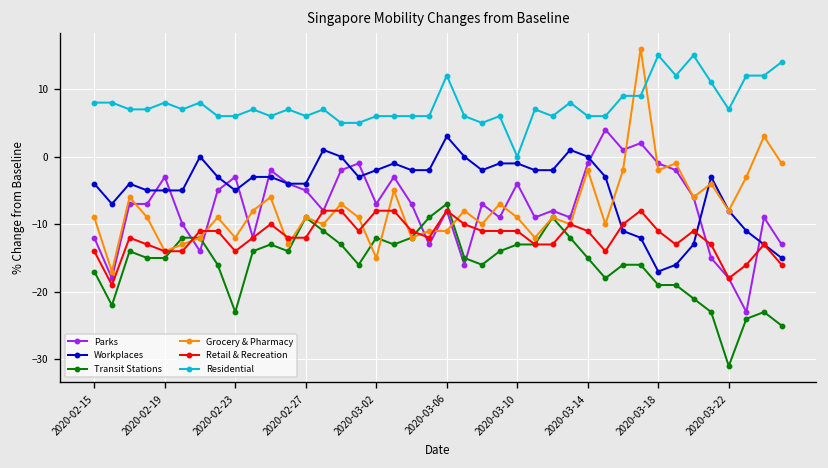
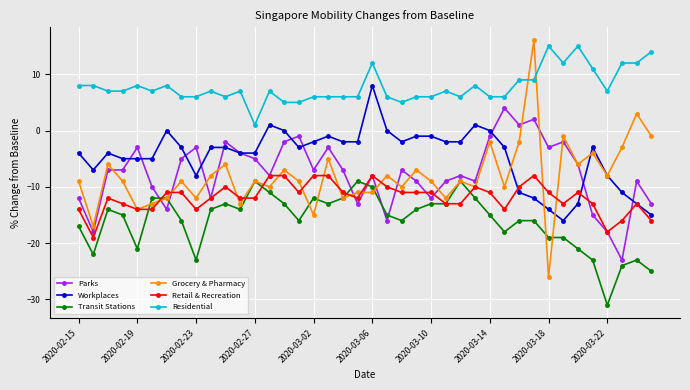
  {
    "Parks": {
      "2020-02-15": -12,
      "2020-02-19": -3,
      "2020-02-23": -3,
      "2020-02-27": -5,
      "2020-03-02": -7,
-     "2020-03-10": -4,
+     "2020-03-10": -12,
      "2020-03-14": -1,
-     "2020-03-18": -1
+     "2020-03-18": -3
    },
    "Workplaces": {
      "2020-02-15": -4,
      "2020-02-19": -5,
-     "2020-02-23": -5,
+     "2020-02-23": -8,
      "2020-02-27": -4,
      "2020-03-02": -2,
-     "2020-03-06": 3,
+     "2020-03-06": 8,
      "2020-03-10": -1,
      "2020-03-14": 0,
-     "2020-03-18": -17
+     "2020-03-18": -14
    },
    "Transit Stations": {
      "2020-02-15": -17,
-     "2020-02-19": -15,
+     "2020-02-19": -21,
      "2020-02-23": -23,
      "2020-03-02": -12,
-     "2020-03-06": -7,
+     "2020-03-06": -10,
      "2020-03-10": -13,
      "2020-03-14": -15,
      "2020-03-18": -19,
      "2020-03-22": -31
    },
    "Grocery & Pharmacy": {
      "2020-02-15": -9,
      "2020-02-23": -12,
      "2020-03-02": -15,
      "2020-03-06": -11,
      "2020-03-10": -9,
      "2020-03-14": -2,
-     "2020-03-18": -2
+     "2020-03-18": -26
    },
    "Retail & Recreation": {
      "2020-02-15": -14,
      "2020-02-23": -14,
      "2020-02-27": -12,
      "2020-03-02": -8,
      "2020-03-10": -11,
      "2020-03-14": -11,
      "2020-03-18": -11
    },
    "Residential": {
      "2020-02-15": 8,
      "2020-02-19": 8,
      "2020-02-23": 6,
-     "2020-02-27": 6,
+     "2020-02-27": 1,
      "2020-03-02": 6,
      "2020-03-06": 12,
-     "2020-03-10": 0,
+     "2020-03-10": 6,
      "2020-03-14": 6,
      "2020-03-18": 15,
      "2020-03-22": 7
    }
  }
